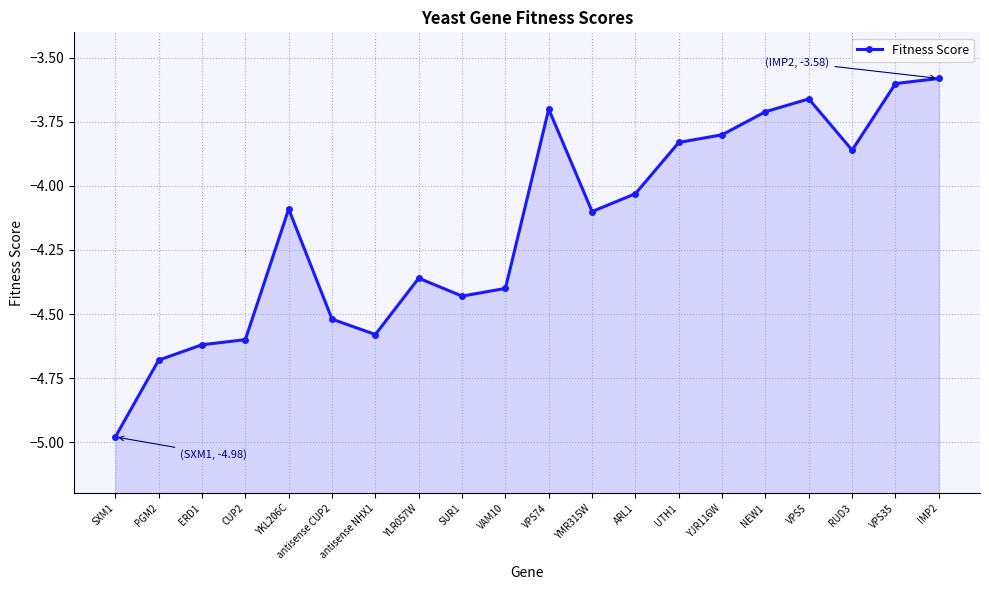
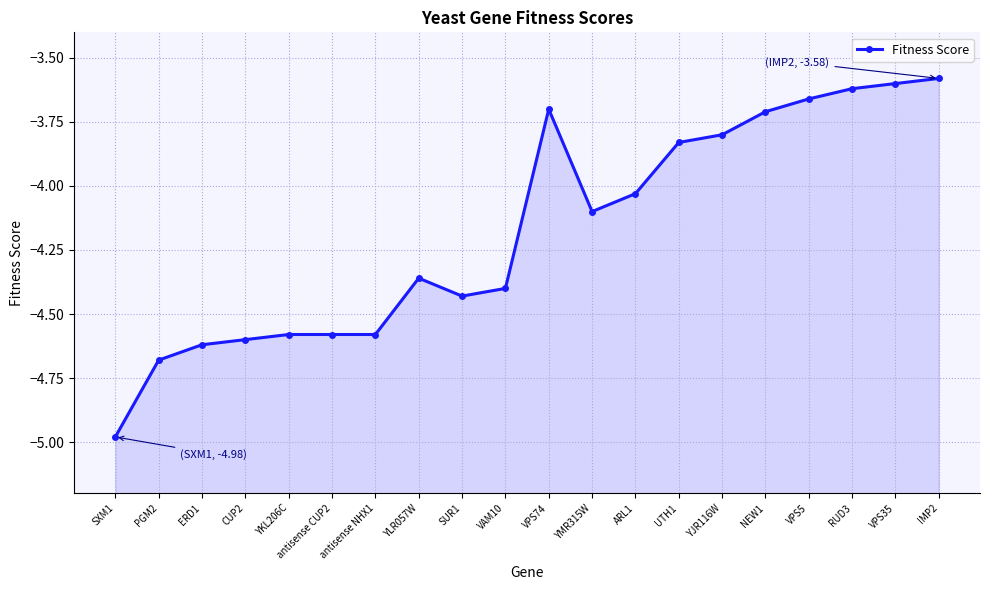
  {
    "PGM2": -4.68,
    "ERD1": -4.62,
    "CUP2": -4.60,
-   "YKL206C": -4.09,
-   "antisense CUP2": -4.52,
+   "YKL206C": -4.58,
+   "antisense CUP2": -4.58,
    "antisense NHX1": -4.58,
    "YLR057W": -4.36,
    "SUR1": -4.43,
    "VAM10": -4.40,
    "VPS74": -3.70,
    "YMR315W": -4.10,
    "ARL1": -4.03,
    "UTH1": -3.83,
    "YJR116W": -3.80,
    "NEW1": -3.71,
    "VPS5": -3.66,
-   "RUD3": -3.86
+   "RUD3": -3.62
  }
